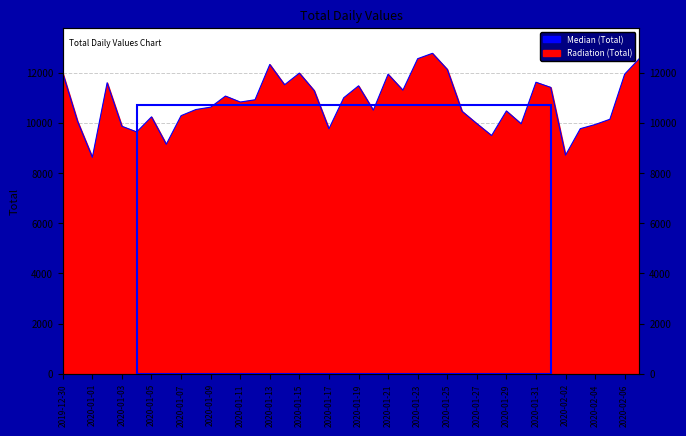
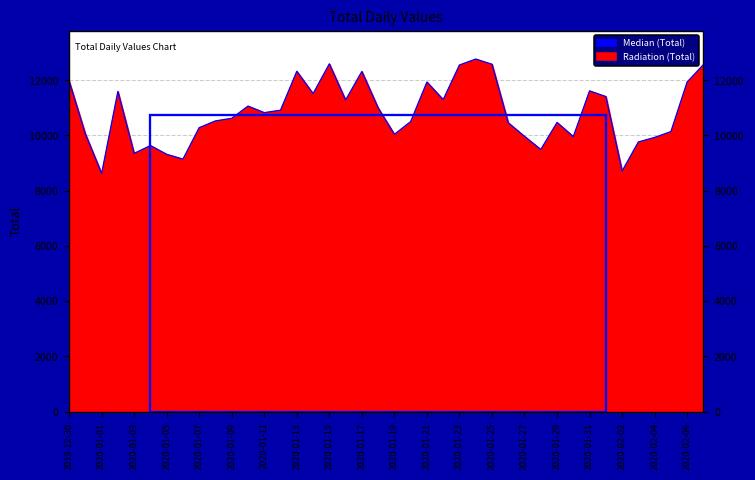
  {
    "2019-12-30": 12000,
    "2020-01-01": 8600,
-   "2020-01-03": 9900,
-   "2020-01-05": 10200,
+   "2020-01-03": 9300,
+   "2020-01-05": 9300,
    "2020-01-07": 10300,
    "2020-01-09": 10600,
    "2020-01-11": 10800,
    "2020-01-13": 12300,
-   "2020-01-15": 12000,
-   "2020-01-17": 9800,
-   "2020-01-19": 11500,
+   "2020-01-15": 12600,
+   "2020-01-17": 12300,
+   "2020-01-19": 10000,
    "2020-01-21": 11900,
    "2020-01-23": 12600,
-   "2020-01-25": 12100,
+   "2020-01-25": 12600,
    "2020-01-27": 10000,
    "2020-01-29": 10500,
    "2020-01-31": 11600,
    "2020-02-02": 8700,
    "2020-02-04": 9900,
    "2020-02-06": 11900
  }
